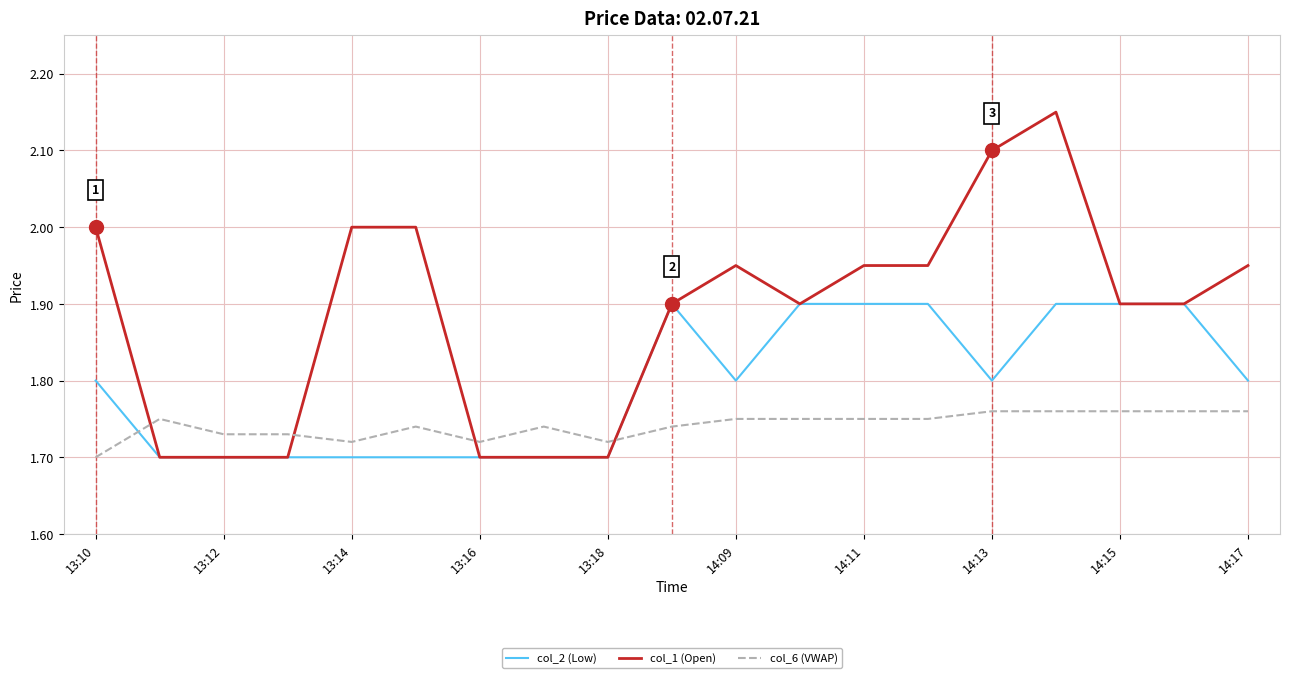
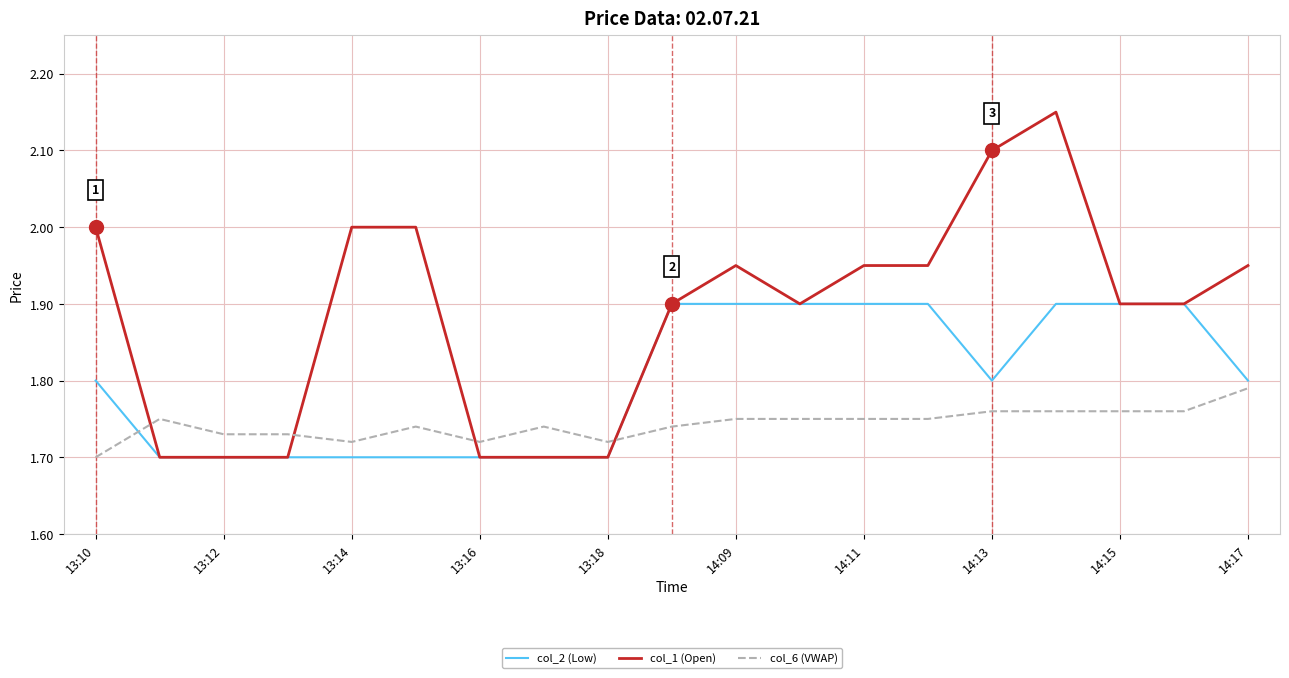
  {
    "col_2 (Low)": {
      "13:10": 1.8,
      "13:14": 1.7,
-     "14:09": 1.8,
+     "14:09": 1.9,
      "14:11": 1.9,
      "14:13": 1.8,
      "14:17": 1.8
    },
    "col_6 (VWAP)": {
      "13:10": 1.70,
      "13:12": 1.73,
      "13:14": 1.72,
      "13:16": 1.72,
      "13:18": 1.72,
      "14:09": 1.75,
      "14:11": 1.75,
      "14:13": 1.76,
      "14:15": 1.76,
-     "14:17": 1.76
+     "14:17": 1.79
    }
  }
